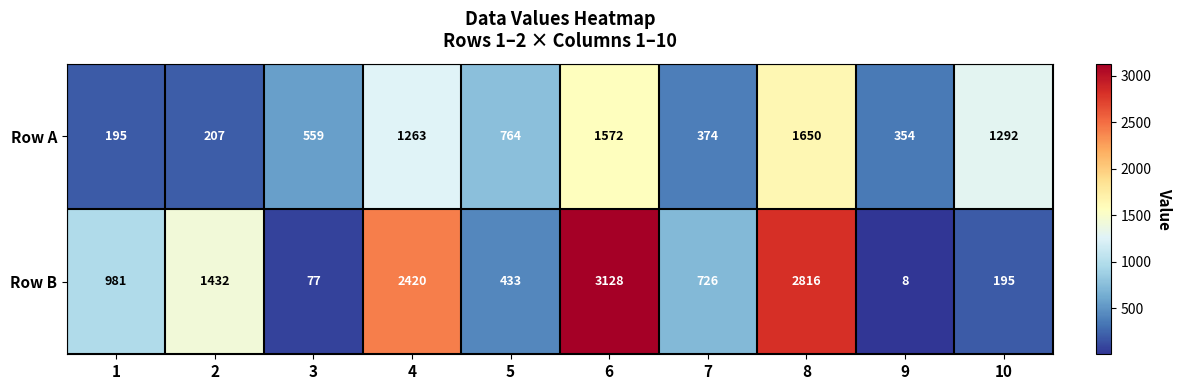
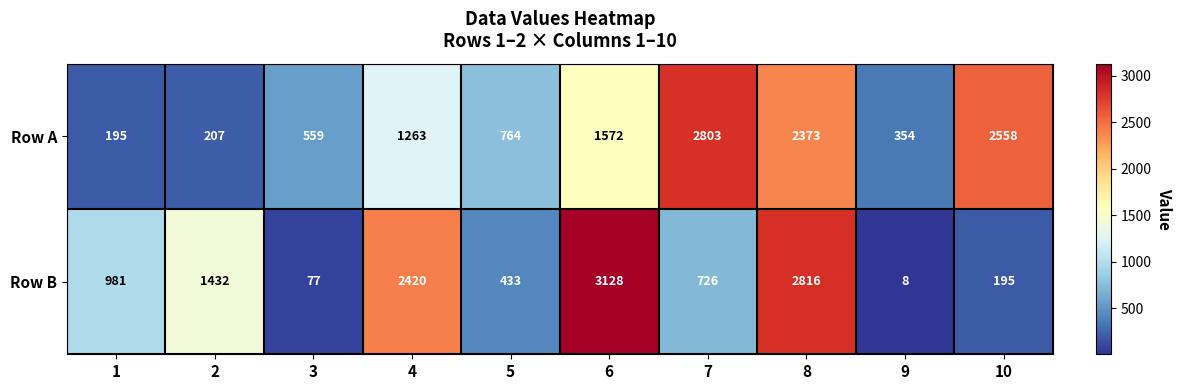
  {
    "Row A": {
      "1": 195,
      "2": 207,
      "3": 559,
      "4": 1263,
      "5": 764,
      "6": 1572,
-     "7": 374,
-     "8": 1650,
+     "7": 2803,
+     "8": 2373,
      "9": 354,
-     "10": 1292
+     "10": 2558
    },
    "Row B": {
      "1": 981,
      "2": 1432,
      "3": 77,
      "4": 2420,
      "5": 433,
      "6": 3128,
      "7": 726,
      "8": 2816,
      "9": 8,
      "10": 195
    }
  }
